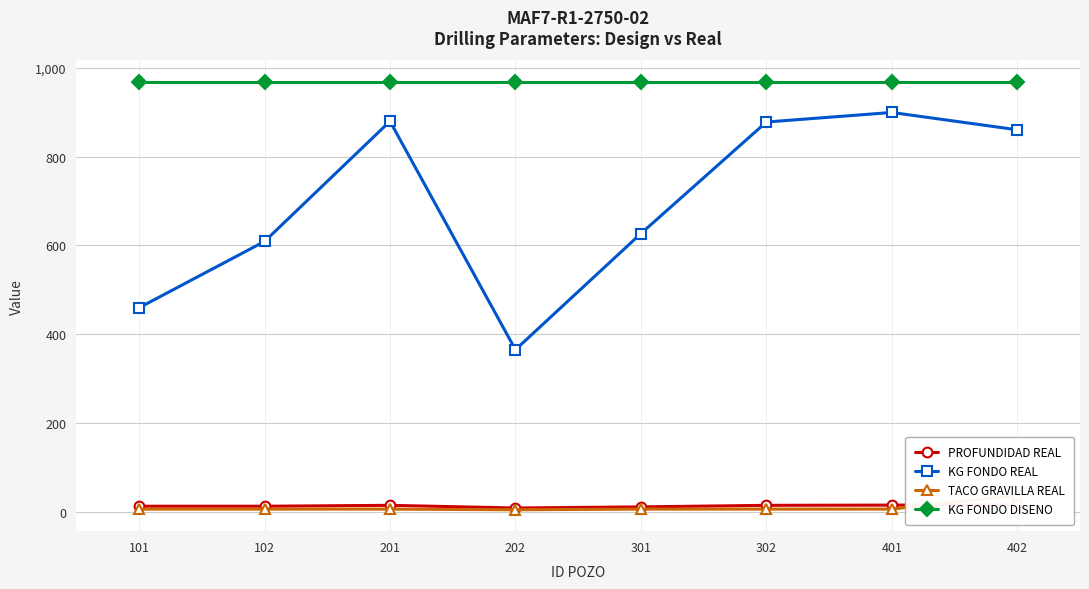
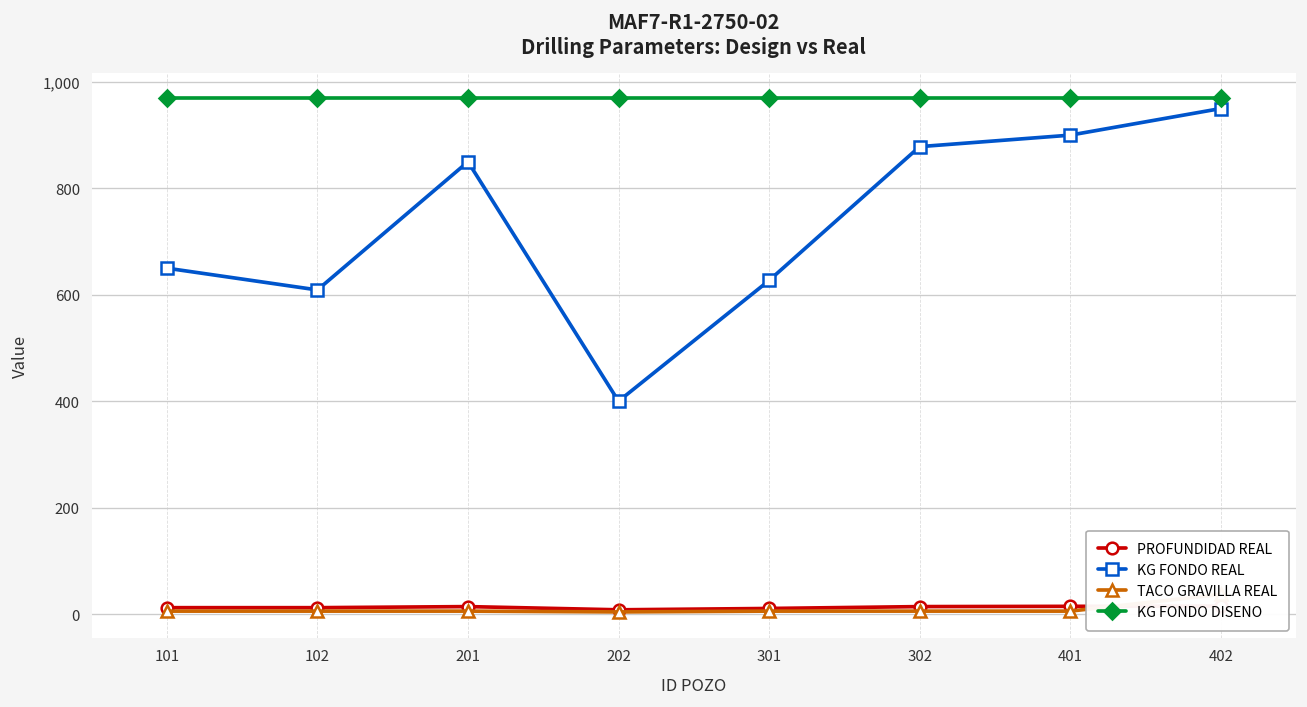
  {
    "PROFUNDIDAD REAL": {
      "101": 10,
      "102": 10,
      "201": 10,
      "302": 10,
      "401": 10
    },
    "KG FONDO REAL": {
-     "101": 460,
+     "101": 650,
      "102": 610,
-     "201": 880,
-     "202": 370,
+     "201": 850,
+     "202": 400,
      "301": 630,
      "302": 880,
      "401": 900,
-     "402": 860
+     "402": 950
    },
    "TACO GRAVILLA REAL": {
      "101": 10,
      "102": 10,
      "201": 10,
      "302": 10,
      "401": 10
    },
    "KG FONDO DISENO": {
      "101": 970,
      "102": 970,
      "201": 970,
      "202": 970,
      "301": 970,
      "302": 970,
      "401": 970,
      "402": 970
    }
  }
